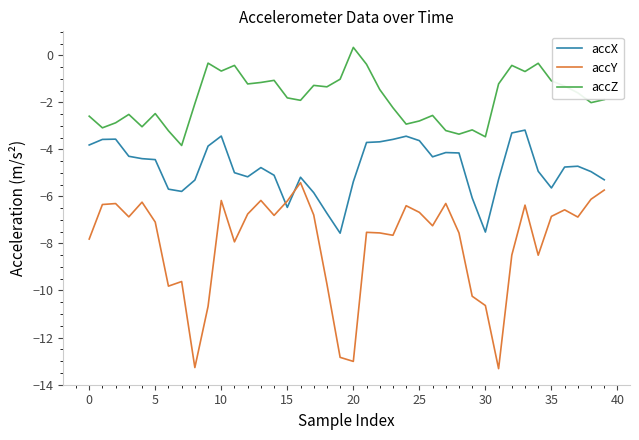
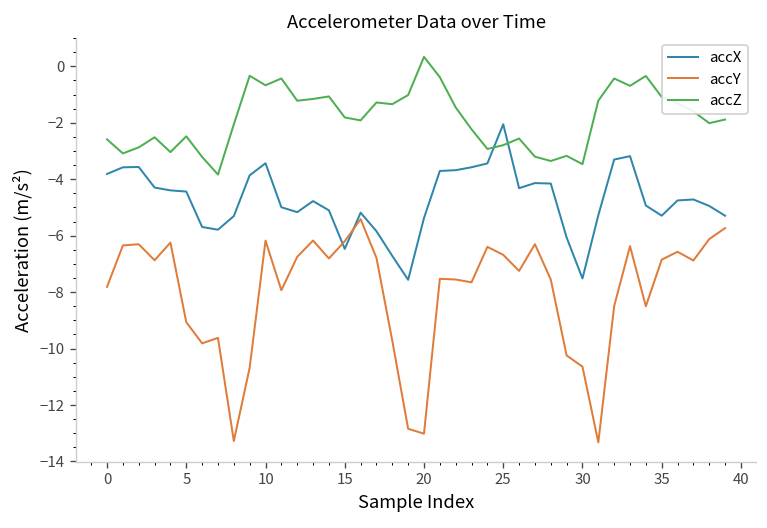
  {
    "accX": {
      "0": -3.8,
      "5": -4.4,
      "10": -3.4,
      "15": -6.5,
      "20": -5.4,
-     "25": -3.6,
+     "25": -2.1,
      "30": -7.5,
-     "35": -5.6
+     "35": -5.3
    },
    "accY": {
      "0": -7.8,
-     "5": -7.1,
+     "5": -9.1,
      "10": -6.2,
      "15": -6.2,
      "20": -13.0,
      "25": -6.7,
      "30": -10.6,
      "35": -6.8
    },
    "accZ": {
      "0": -2.6,
      "5": -2.5,
      "10": -0.7,
      "15": -1.8,
      "20": 0.3,
      "25": -2.8,
      "30": -3.5,
      "35": -1.1
    }
  }
